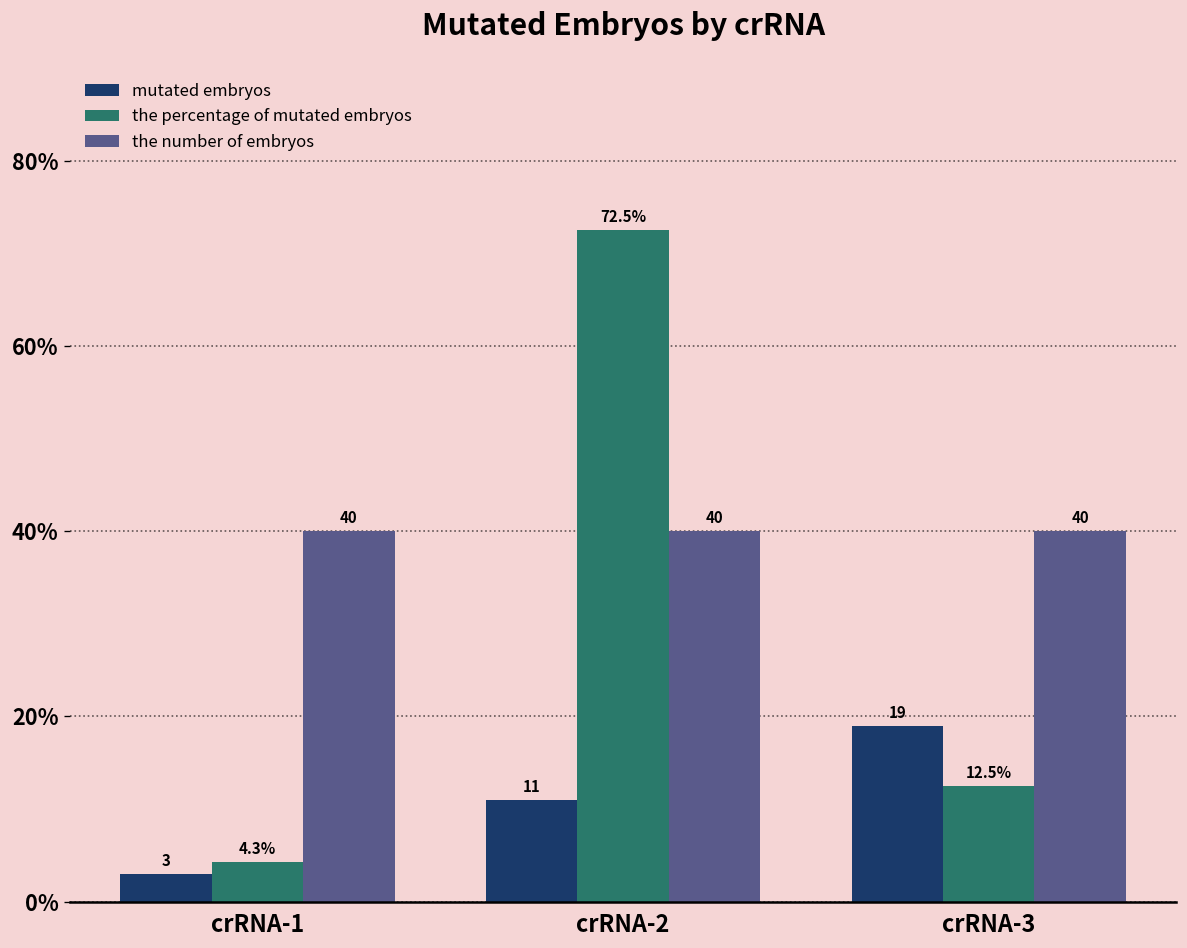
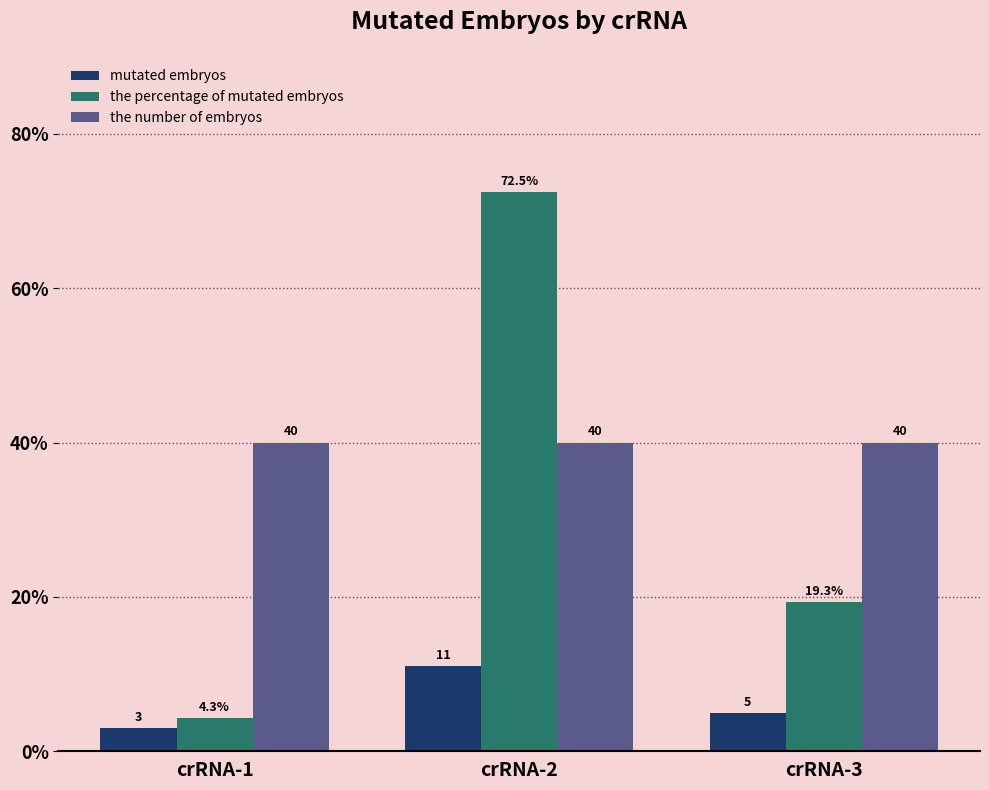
  {
    "mutated embryos": {
      "crRNA-1": "3",
      "crRNA-2": "11",
-     "crRNA-3": "19"
+     "crRNA-3": "5"
    },
    "the percentage of mutated embryos": {
      "crRNA-1": "4.3%",
      "crRNA-2": "72.5%",
-     "crRNA-3": "12.5%"
+     "crRNA-3": "19.3%"
    },
    "the number of embryos": {
      "crRNA-1": "40",
      "crRNA-2": "40",
      "crRNA-3": "40"
    }
  }
